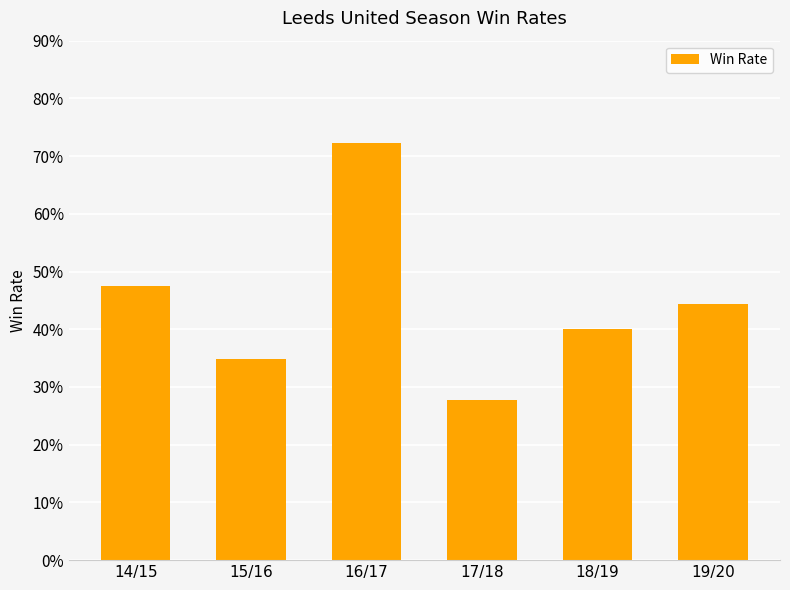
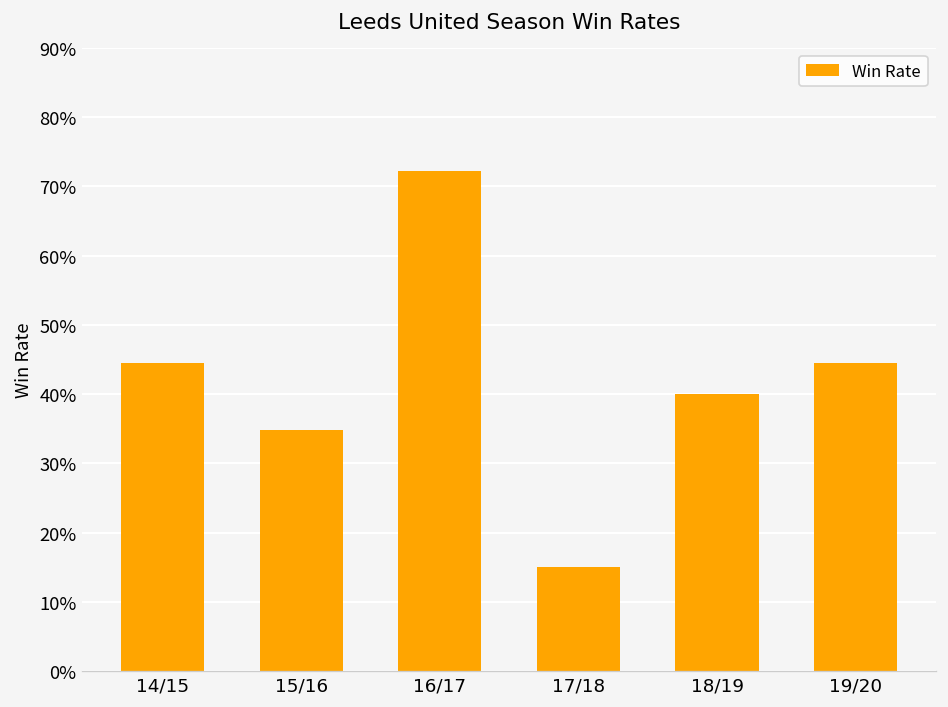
  {
-   "14/15": "48%",
+   "14/15": "44%",
    "15/16": "35%",
    "16/17": "72%",
-   "17/18": "28%",
+   "17/18": "15%",
    "18/19": "40%",
    "19/20": "44%"
  }
